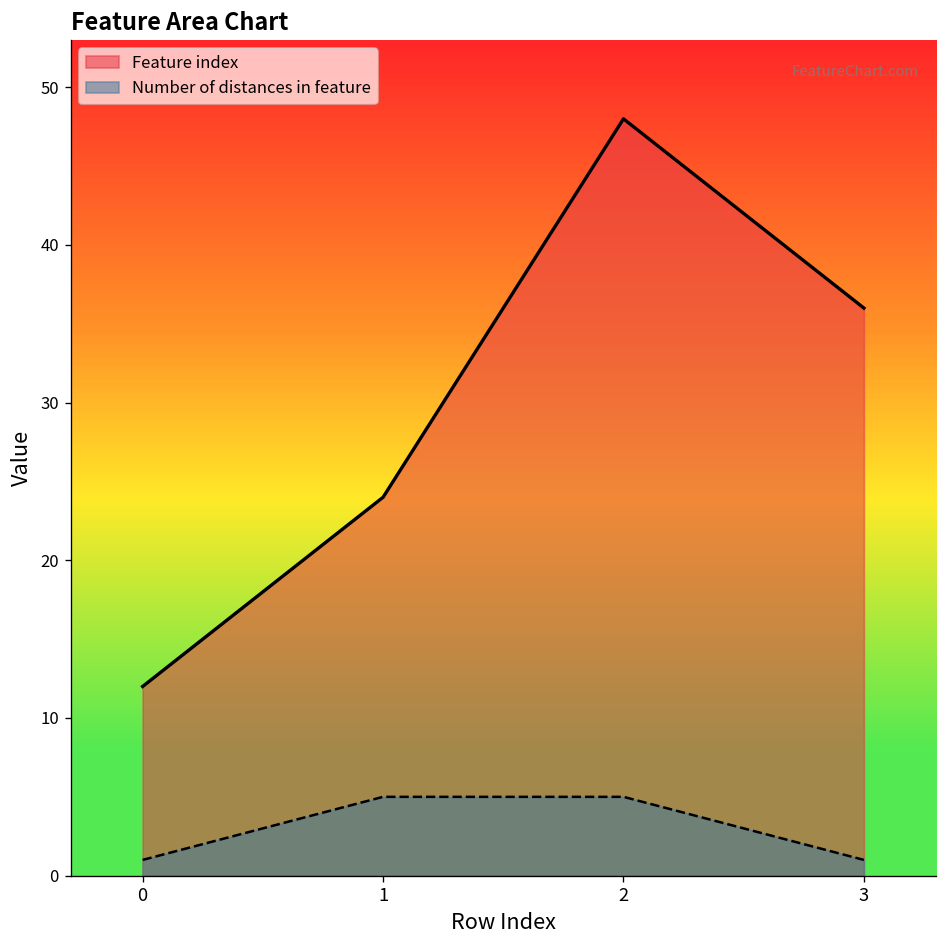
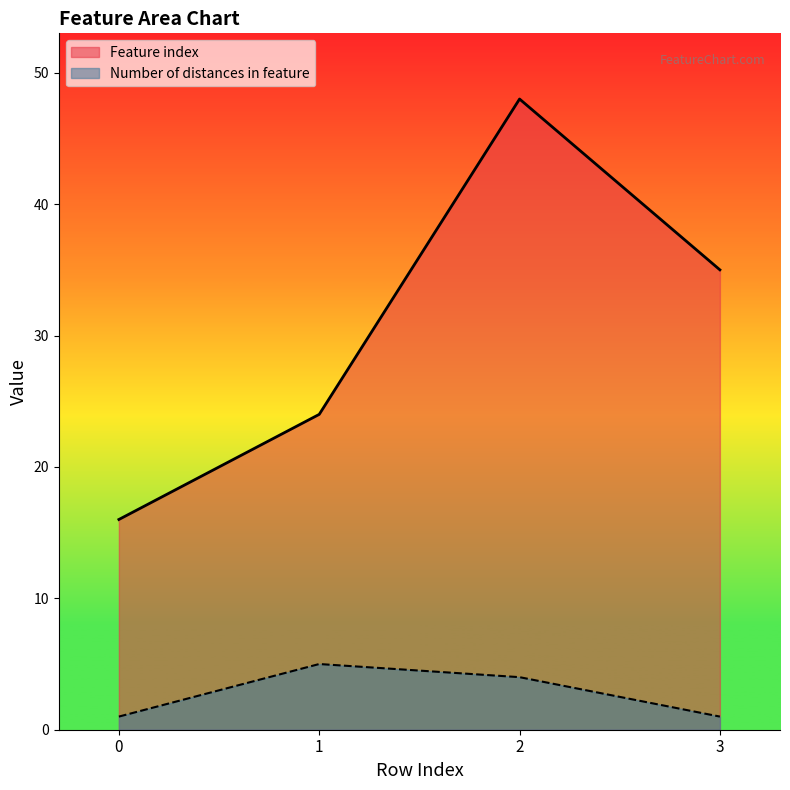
  {
    "Feature index": {
-     "0": 12,
+     "0": 16,
      "1": 24,
      "2": 48,
-     "3": 36
+     "3": 35
    },
    "Number of distances in feature": {
      "0": 1,
      "1": 5,
-     "2": 5,
+     "2": 4,
      "3": 1
    }
  }
